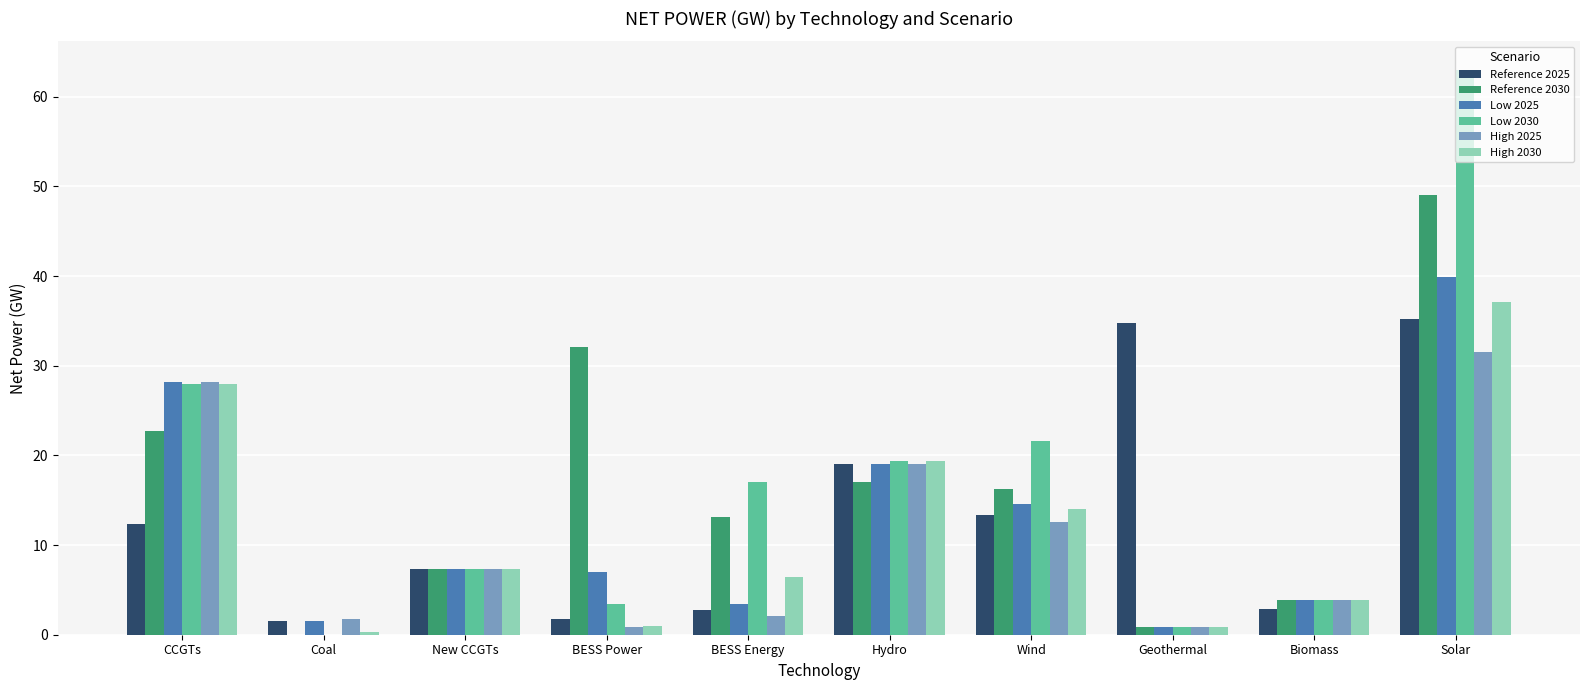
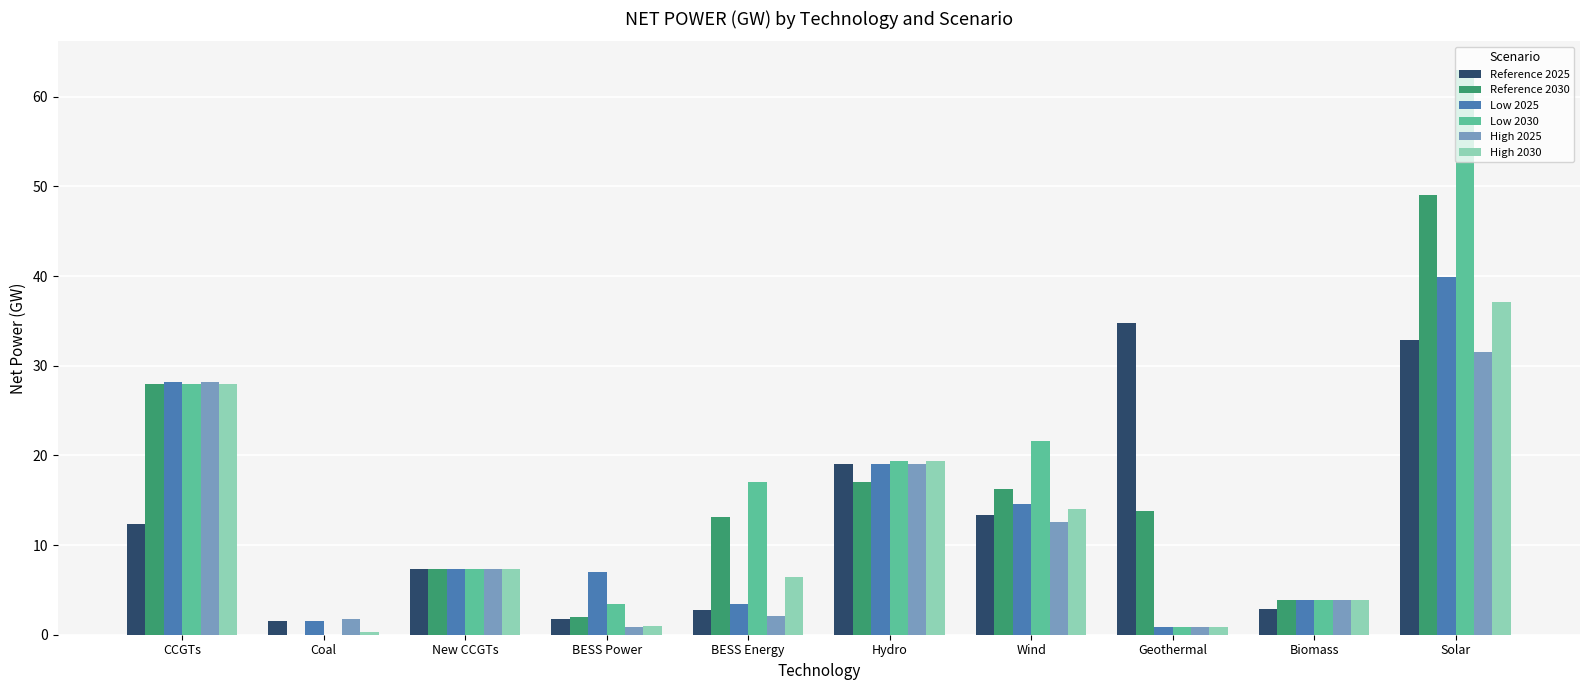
  {
    "Reference 2025": {
      "CCGTs": 12,
      "Coal": 1,
      "New CCGTs": 7,
      "BESS Power": 2,
      "BESS Energy": 3,
      "Hydro": 19,
      "Wind": 13,
      "Geothermal": 35,
      "Biomass": 3,
-     "Solar": 35
+     "Solar": 33
    },
    "Reference 2030": {
-     "CCGTs": 23,
+     "CCGTs": 28,
      "Coal": 0,
      "New CCGTs": 7,
-     "BESS Power": 32,
+     "BESS Power": 2,
      "BESS Energy": 13,
      "Hydro": 17,
      "Wind": 16,
-     "Geothermal": 1,
+     "Geothermal": 14,
      "Biomass": 4,
      "Solar": 49
    }
  }
